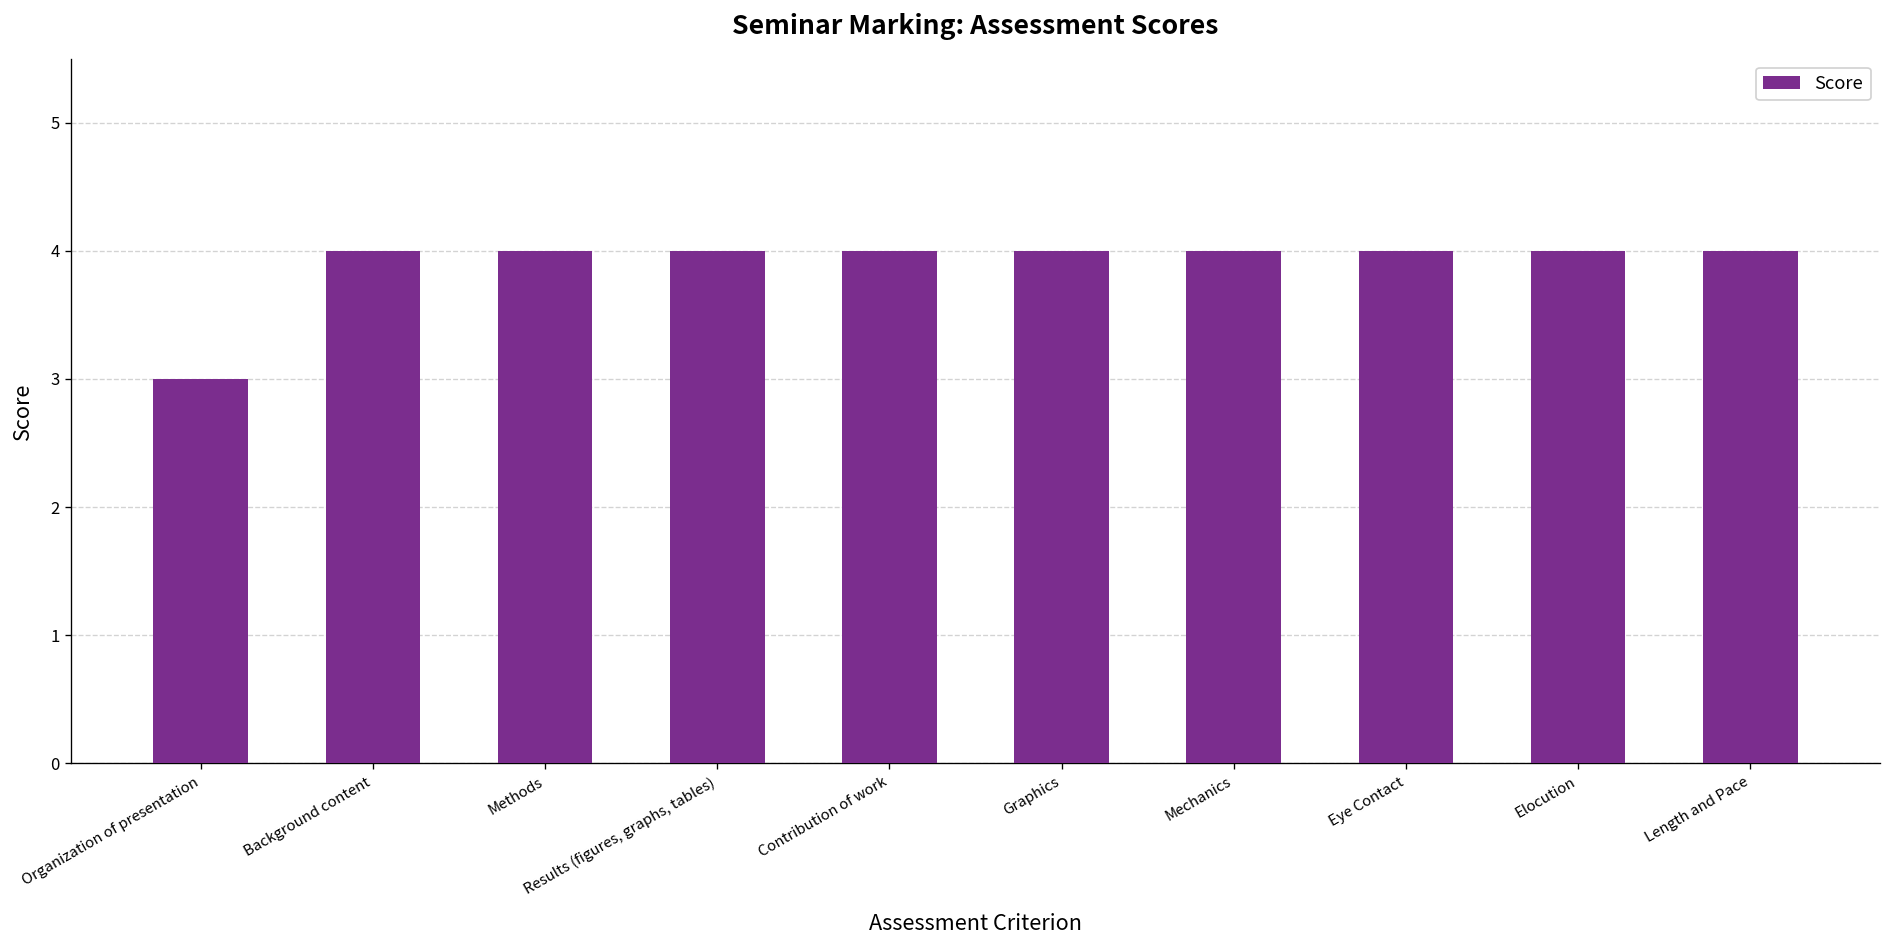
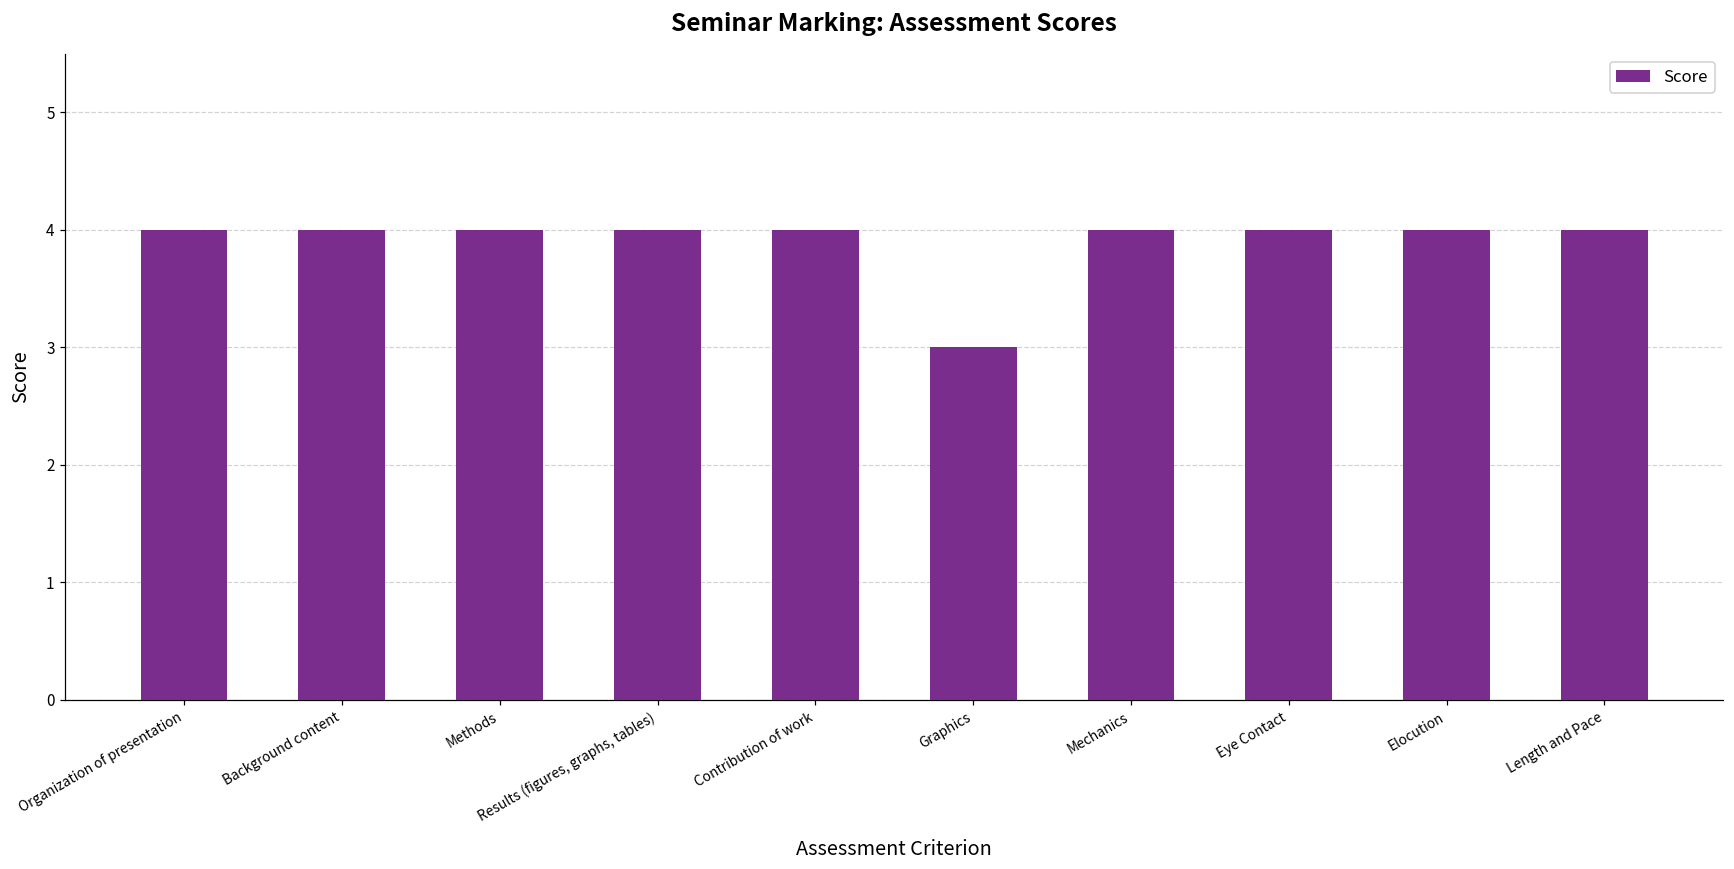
  {
-   "Organization of presentation": 3,
+   "Organization of presentation": 4,
    "Background content": 4,
    "Methods": 4,
    "Results (figures, graphs, tables)": 4,
    "Contribution of work": 4,
-   "Graphics": 4,
+   "Graphics": 3,
    "Mechanics": 4,
    "Eye Contact": 4,
    "Elocution": 4,
    "Length and Pace": 4
  }
